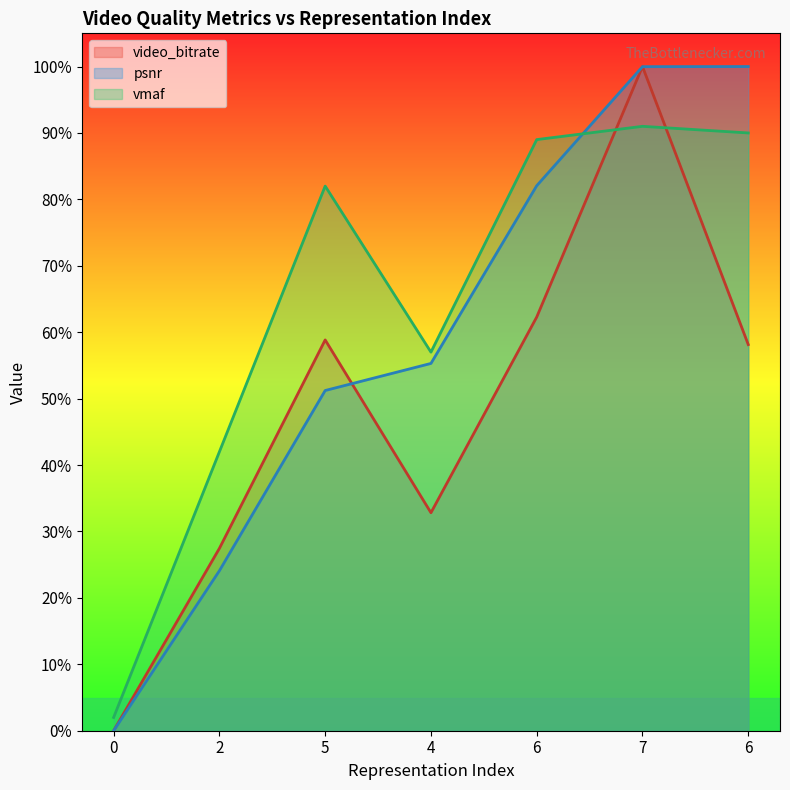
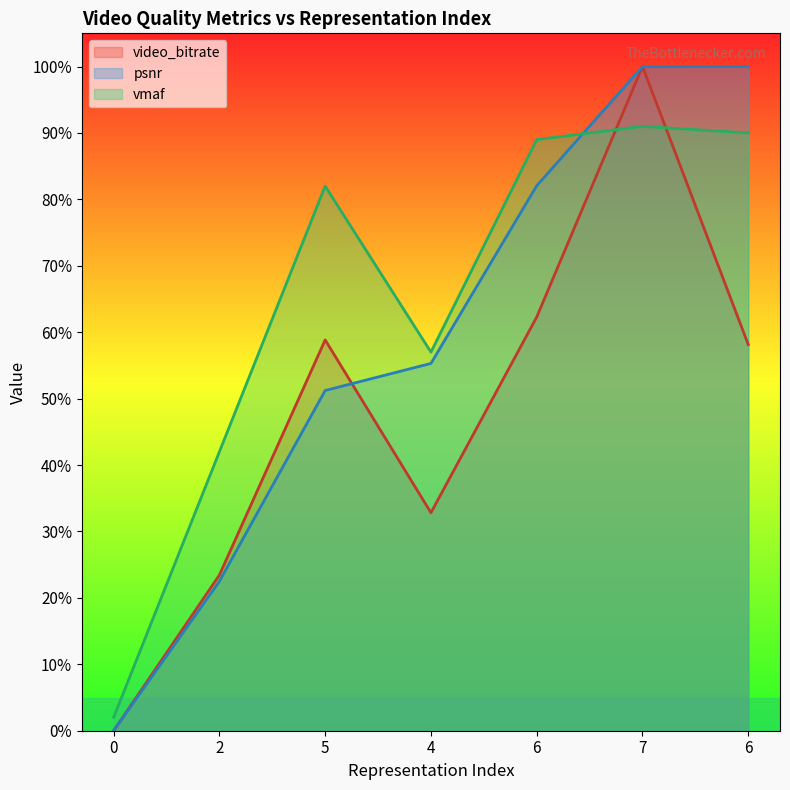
  {
    "video_bitrate": {
-     "2": "27%",
+     "2": "23%",
      "5": "59%",
      "4": "33%"
    },
    "psnr": {
-     "2": "24%",
+     "2": "22%",
      "5": "51%",
      "4": "55%"
    },
    "vmaf": {
      "2": "42%",
      "5": "82%",
      "4": "57%",
      "7": "91%"
    }
  }
